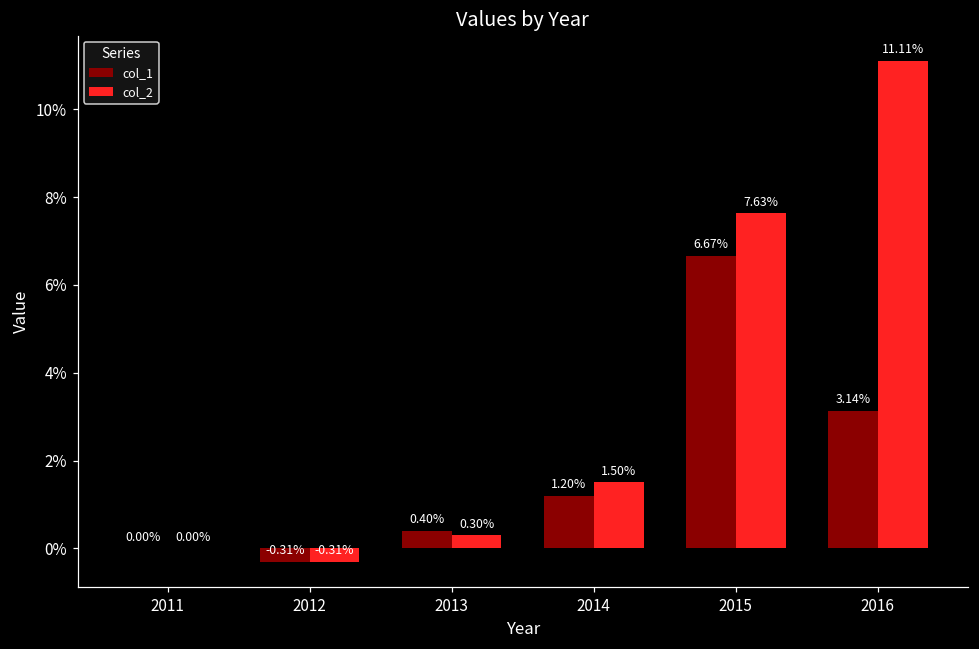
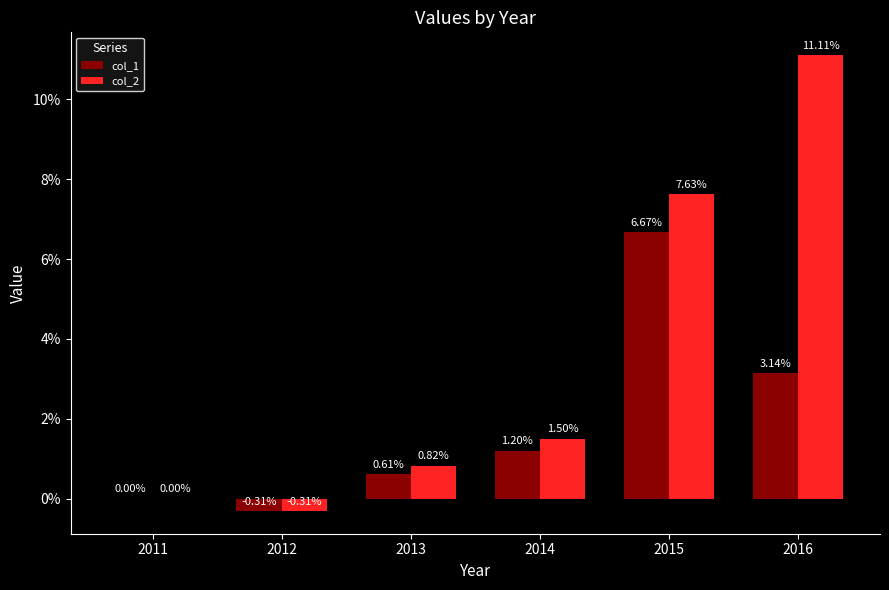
  {
    "col_1": {
      "2011": "0.00%",
      "2012": "-0.31%",
-     "2013": "0.40%",
+     "2013": "0.61%",
      "2014": "1.20%",
      "2015": "6.67%",
      "2016": "3.14%"
    },
    "col_2": {
      "2011": "0.00%",
      "2012": "-0.31%",
-     "2013": "0.30%",
+     "2013": "0.82%",
      "2014": "1.50%",
      "2015": "7.63%",
      "2016": "11.11%"
    }
  }
